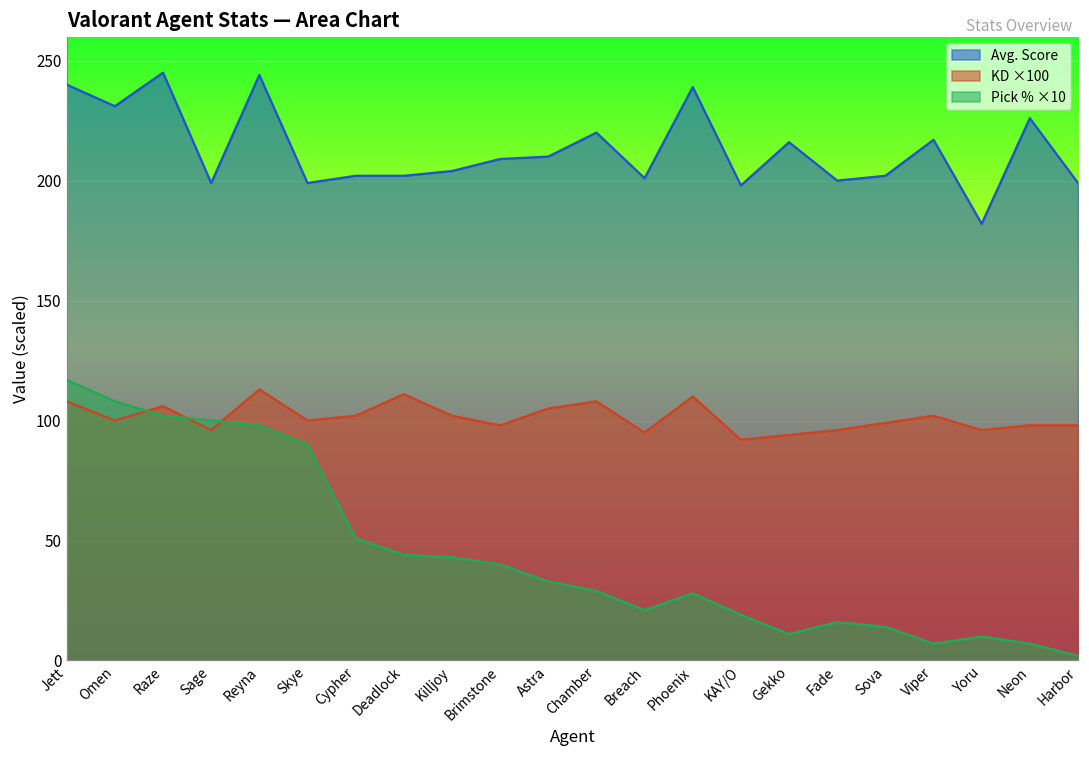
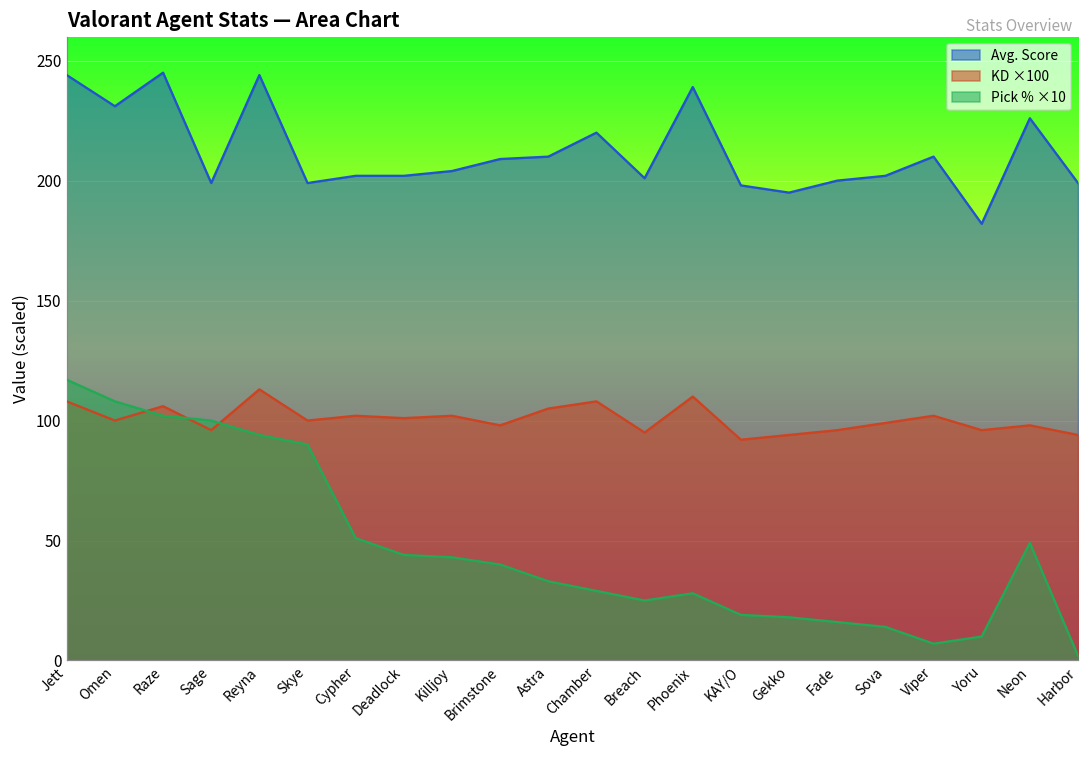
  {
    "Avg. Score": {
-     "Jett": 240,
+     "Jett": 244,
      "Omen": 231,
      "Raze": 245,
      "Sage": 199,
      "Reyna": 244,
      "Skye": 199,
      "Cypher": 202,
      "Deadlock": 202,
      "Killjoy": 204,
      "Brimstone": 209,
      "Astra": 210,
      "Chamber": 220,
      "Breach": 201,
      "Phoenix": 239,
      "KAY/O": 198,
-     "Gekko": 216,
+     "Gekko": 195,
      "Fade": 200,
      "Sova": 202,
-     "Viper": 217,
+     "Viper": 210,
      "Yoru": 182,
      "Neon": 226,
      "Harbor": 199
    },
    "KD ×100": {
      "Jett": 108,
      "Omen": 100,
      "Raze": 106,
      "Sage": 96,
      "Reyna": 113,
      "Skye": 100,
      "Cypher": 102,
-     "Deadlock": 111,
+     "Deadlock": 101,
      "Killjoy": 102,
      "Brimstone": 98,
      "Astra": 105,
      "Chamber": 108,
      "Breach": 95,
      "Phoenix": 110,
      "KAY/O": 92,
      "Gekko": 94,
      "Fade": 96,
      "Sova": 99,
      "Viper": 102,
      "Yoru": 96,
      "Neon": 98,
-     "Harbor": 98
+     "Harbor": 94
    },
    "Pick % ×10": {
      "Jett": 117,
      "Omen": 108,
      "Raze": 102,
      "Sage": 100,
-     "Reyna": 98,
+     "Reyna": 94,
      "Skye": 90,
      "Cypher": 51,
      "Deadlock": 44,
      "Killjoy": 43,
      "Brimstone": 40,
      "Astra": 33,
      "Chamber": 29,
-     "Breach": 21,
+     "Breach": 25,
      "Phoenix": 28,
      "KAY/O": 19,
-     "Gekko": 11,
+     "Gekko": 18,
      "Fade": 16,
      "Sova": 14,
      "Viper": 7,
      "Yoru": 10,
-     "Neon": 7,
+     "Neon": 49,
      "Harbor": 2
    }
  }
